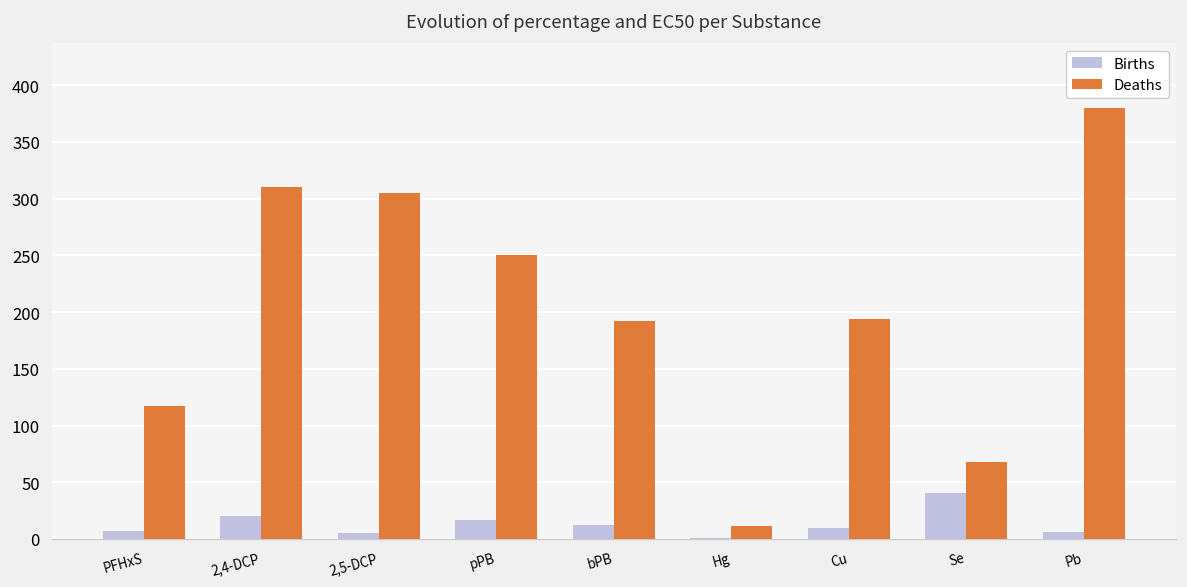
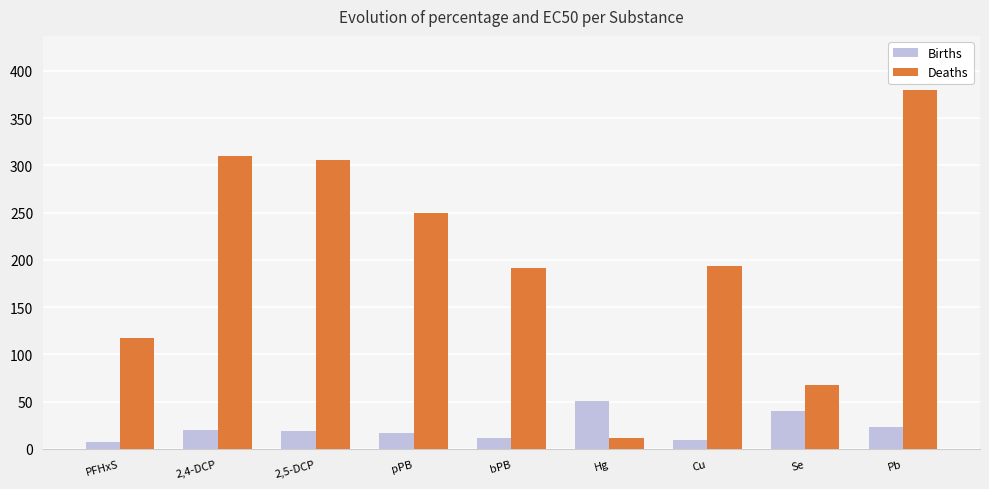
  {
    "Births": {
      "PFHxS": 10,
      "2,4-DCP": 20,
-     "2,5-DCP": 10,
+     "2,5-DCP": 20,
      "pPB": 20,
      "bPB": 10,
-     "Hg": 0,
+     "Hg": 50,
      "Cu": 10,
      "Se": 40,
-     "Pb": 10
+     "Pb": 20
    },
    "Deaths": {
      "PFHxS": 120,
      "2,4-DCP": 310,
      "2,5-DCP": 310,
      "pPB": 250,
      "bPB": 190,
      "Hg": 10,
      "Cu": 190,
      "Se": 70,
      "Pb": 380
    }
  }
